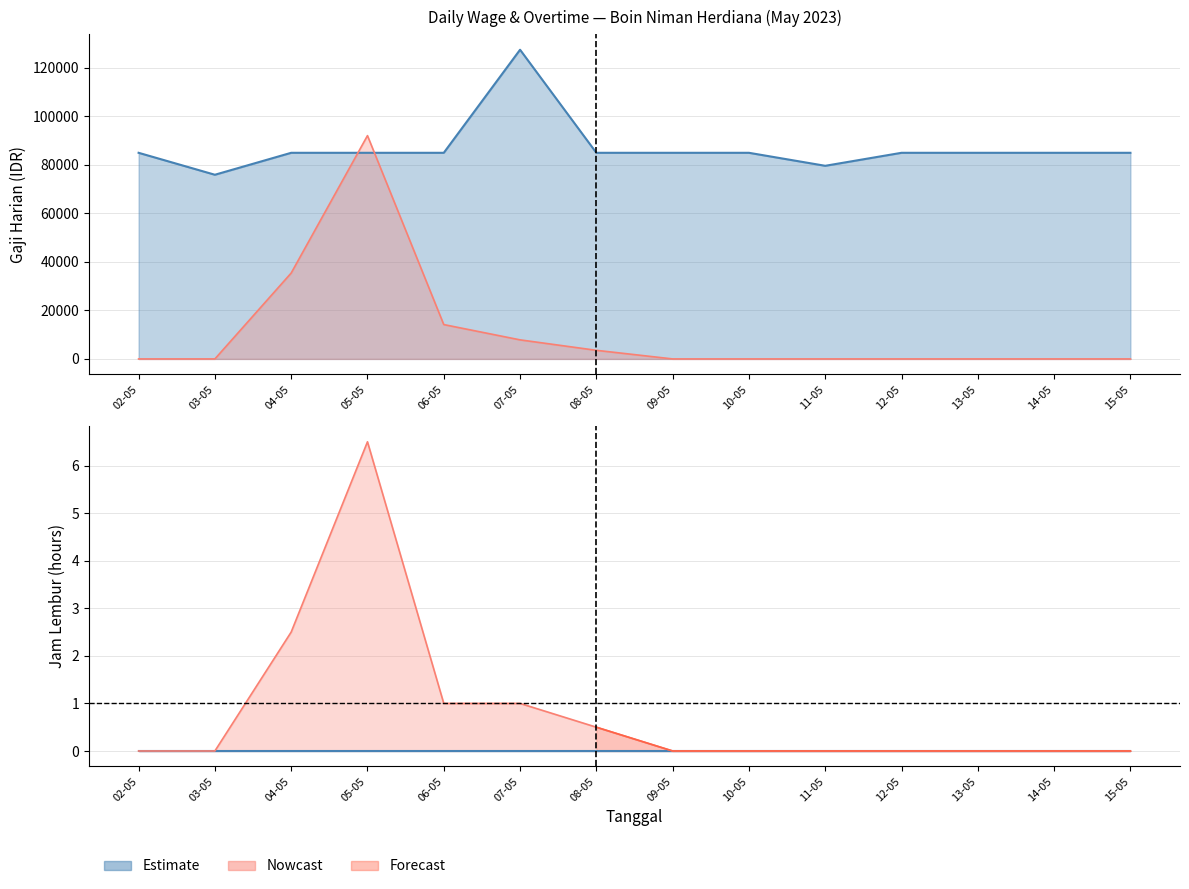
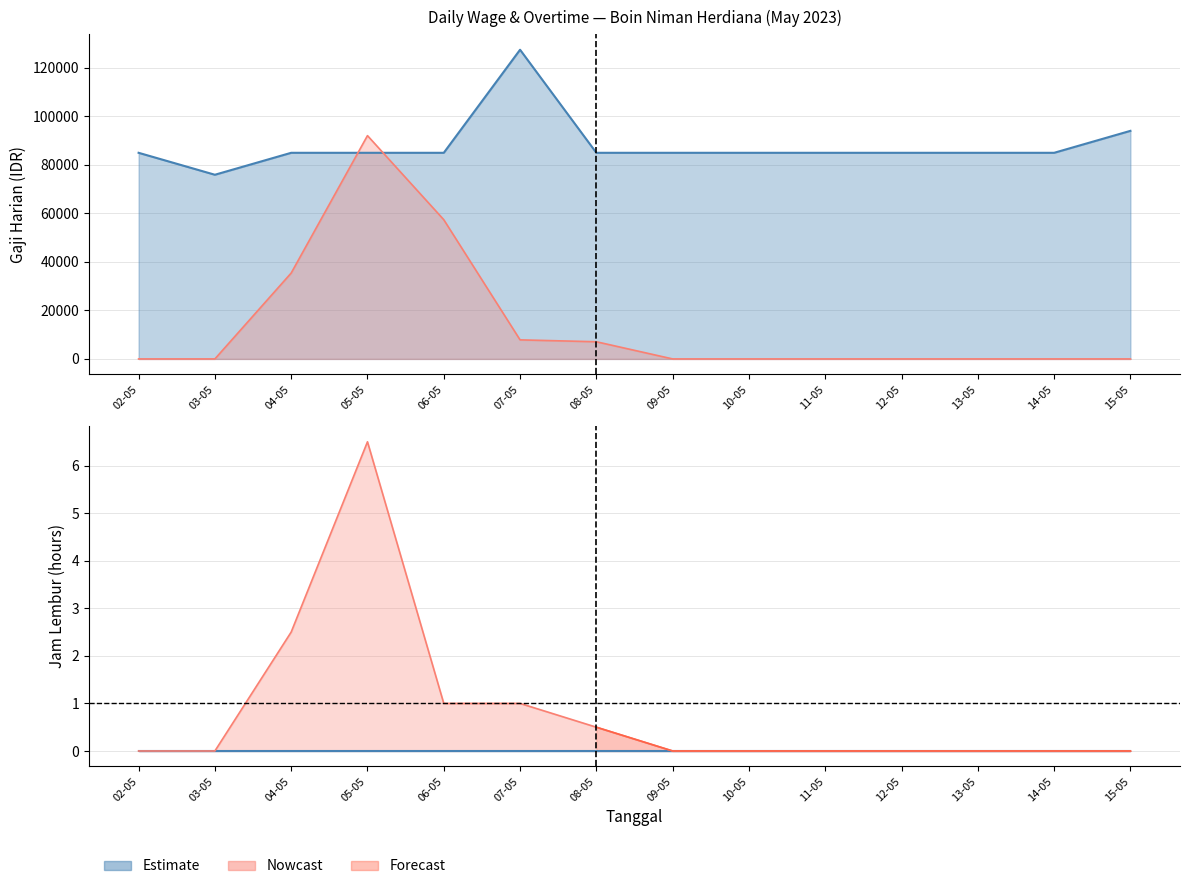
  {
    "Daily Wage & Overtime — Boin Niman Herdiana (May 2023)": {
      "Estimate": {
        "02-05": 85000,
        "03-05": 76000,
        "04-05": 85000,
        "05-05": 85000,
        "06-05": 85000,
        "07-05": 128000,
        "08-05": 85000,
        "09-05": 85000,
        "10-05": 85000,
-       "11-05": 80000,
+       "11-05": 85000,
        "12-05": 85000,
        "13-05": 85000,
        "14-05": 85000,
-       "15-05": 85000
+       "15-05": 94000
      },
      "Nowcast": {
        "02-05": 0,
        "03-05": 0,
        "04-05": 35000,
        "05-05": 92000,
-       "06-05": 14000,
+       "06-05": 57000,
        "07-05": 8000,
-       "08-05": 4000,
+       "08-05": 7000,
        "09-05": 0,
        "10-05": 0,
        "11-05": 0,
        "12-05": 0,
        "13-05": 0,
        "14-05": 0,
        "15-05": 0
      }
    }
  }
